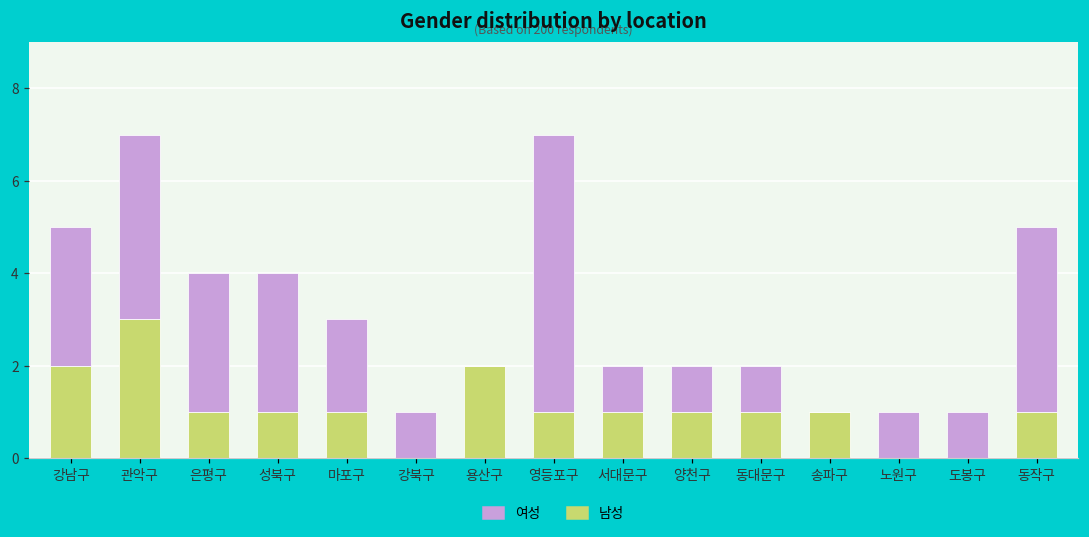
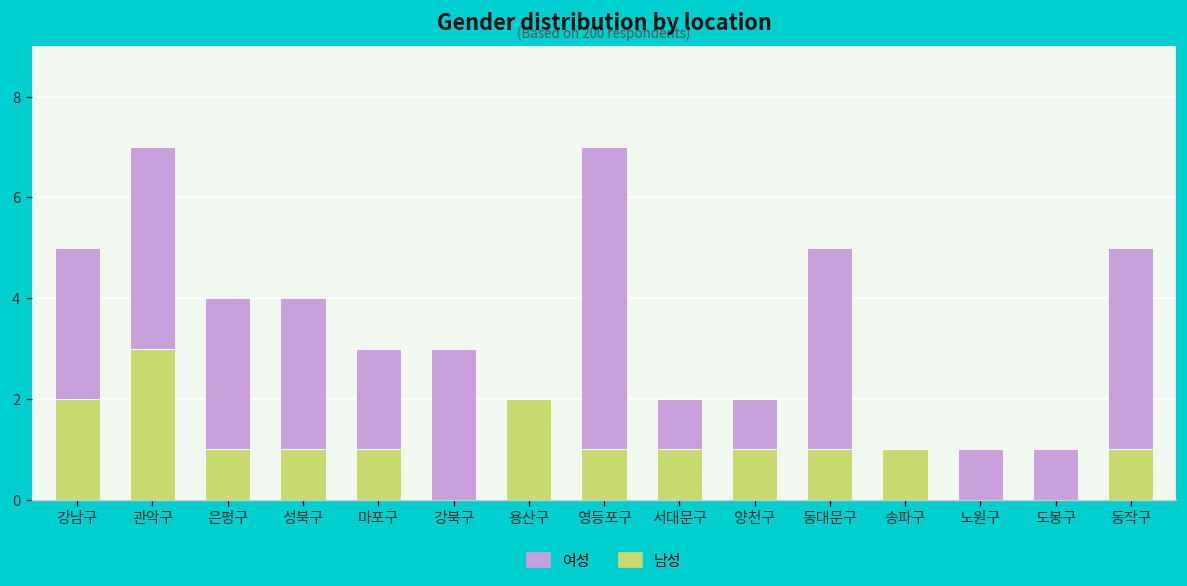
  {
    "남성": {
      "강남구": 2,
      "관악구": 3,
      "은평구": 1,
      "성북구": 1,
      "마포구": 1,
      "강북구": 0,
      "용산구": 2,
      "영등포구": 1,
      "서대문구": 1,
      "양천구": 1,
      "동대문구": 1,
      "송파구": 1,
      "노원구": 0,
      "도봉구": 0,
      "동작구": 1
    },
    "여성": {
      "강남구": 3,
      "관악구": 4,
      "은평구": 3,
      "성북구": 3,
      "마포구": 2,
-     "강북구": 1,
+     "강북구": 3,
      "용산구": 0,
      "영등포구": 6,
      "서대문구": 1,
      "양천구": 1,
-     "동대문구": 1,
+     "동대문구": 4,
      "송파구": 0,
      "노원구": 1,
      "도봉구": 1,
      "동작구": 4
    }
  }
